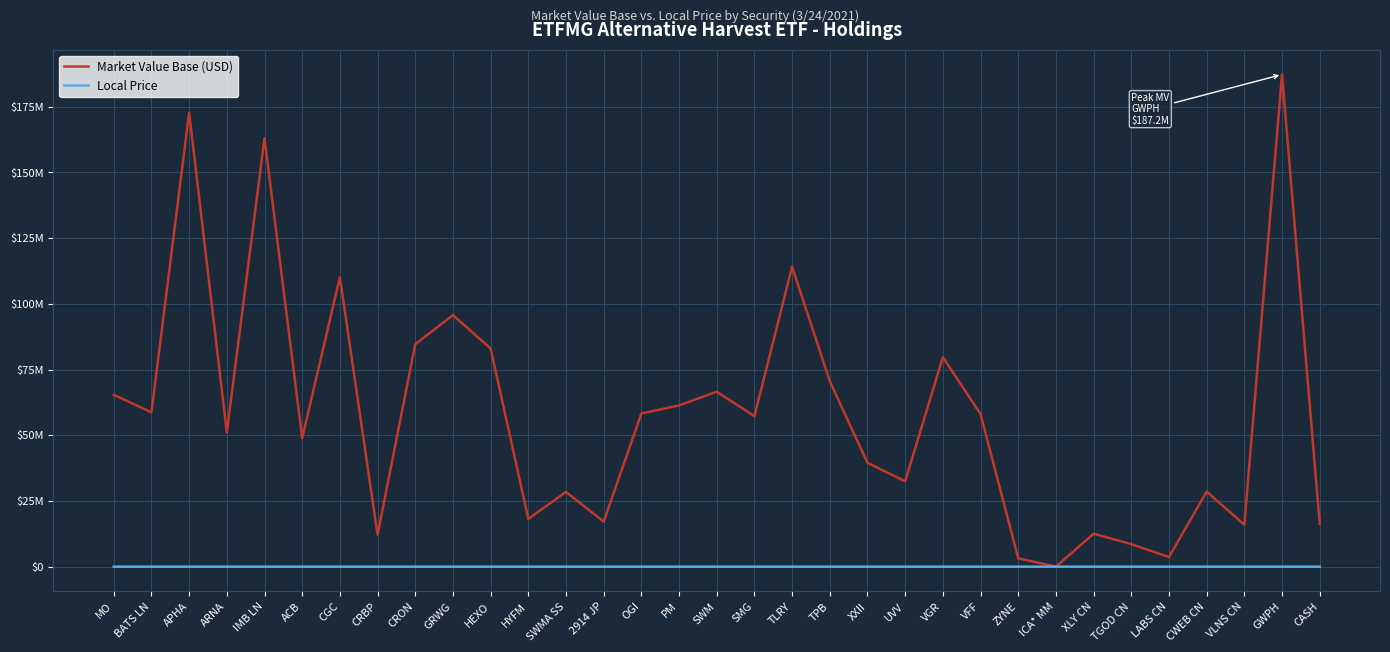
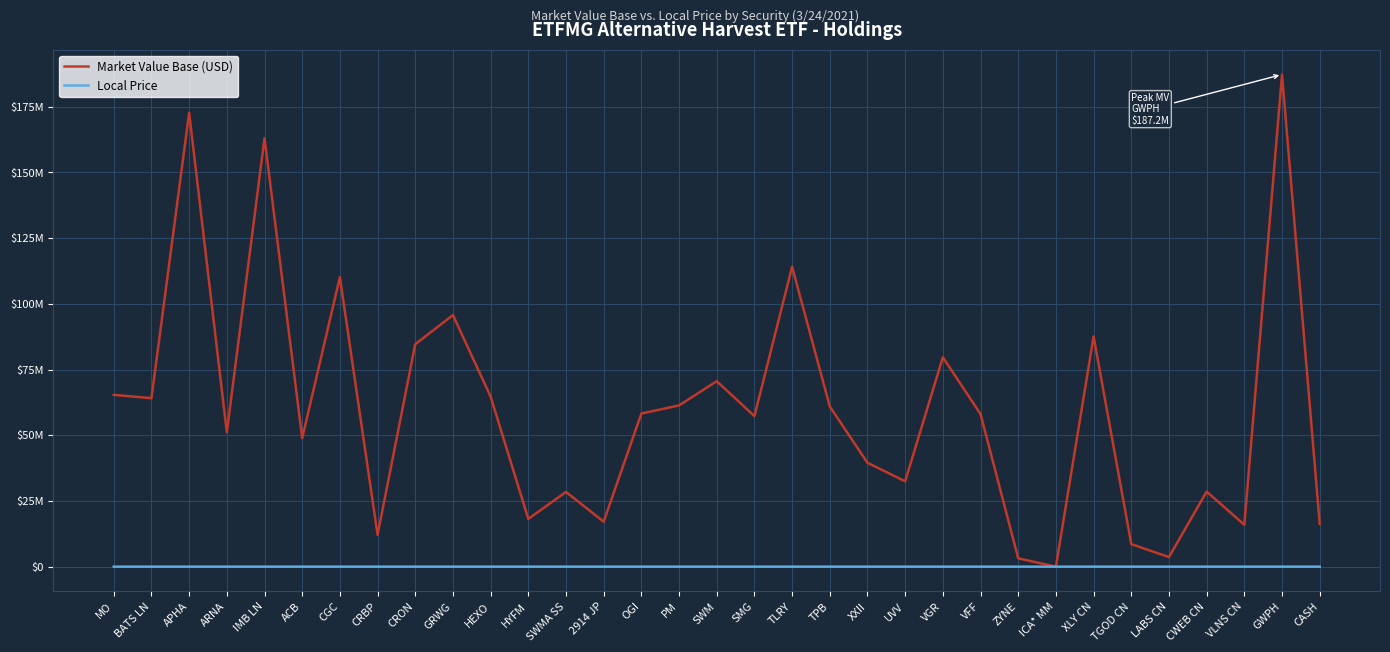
  {
    "Market Value Base (USD)": {
      "MO": "$65000000",
-     "BATS LN": "$59000000",
+     "BATS LN": "$64000000",
      "APHA": "$173000000",
      "ARNA": "$51000000",
      "IMB LN": "$163000000",
      "ACB": "$49000000",
      "CGC": "$110000000",
      "CRBP": "$12000000",
      "CRON": "$85000000",
      "GRWG": "$96000000",
-     "HEXO": "$83000000",
+     "HEXO": "$65000000",
      "HYFM": "$18000000",
      "SWMA SS": "$28000000",
      "2914 JP": "$17000000",
      "OGI": "$58000000",
      "PM": "$61000000",
-     "SWM": "$67000000",
+     "SWM": "$71000000",
      "SMG": "$57000000",
      "TLRY": "$114000000",
-     "TPB": "$71000000",
+     "TPB": "$61000000",
      "XXII": "$40000000",
      "UVV": "$32000000",
      "VGR": "$80000000",
      "VFF": "$58000000",
      "ZYNE": "$3000000",
-     "XLY CN": "$13000000",
+     "XLY CN": "$88000000",
      "TGOD CN": "$9000000",
      "LABS CN": "$4000000",
      "CWEB CN": "$29000000",
      "VLNS CN": "$16000000",
      "CASH": "$16000000"
    },
    "Local Price": {
      "MO": "$0",
      "BATS LN": "$0",
      "APHA": "$0",
      "ARNA": "$0",
      "IMB LN": "$0",
      "ACB": "$0",
      "CGC": "$0",
      "CRBP": "$0",
      "CRON": "$0",
      "GRWG": "$0",
      "HEXO": "$0",
      "HYFM": "$0",
      "SWMA SS": "$0",
      "2914 JP": "$0",
      "OGI": "$0",
      "PM": "$0",
      "SWM": "$0",
      "SMG": "$0",
      "TLRY": "$0",
      "TPB": "$0",
      "XXII": "$0",
      "UVV": "$0",
      "VGR": "$0",
      "VFF": "$0",
      "ZYNE": "$0",
      "XLY CN": "$0",
      "TGOD CN": "$0",
      "LABS CN": "$0",
      "CWEB CN": "$0",
      "VLNS CN": "$0",
      "GWPH": "$0",
      "CASH": "$0"
    }
  }
